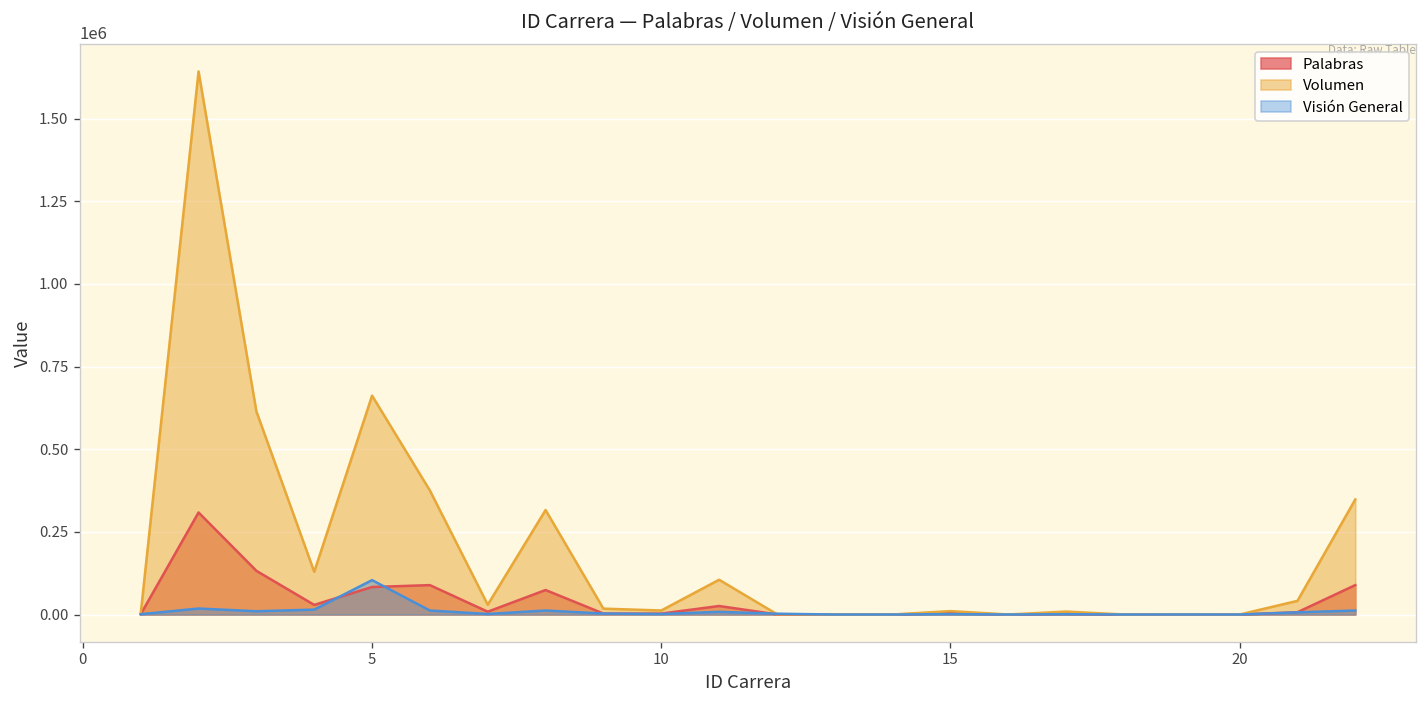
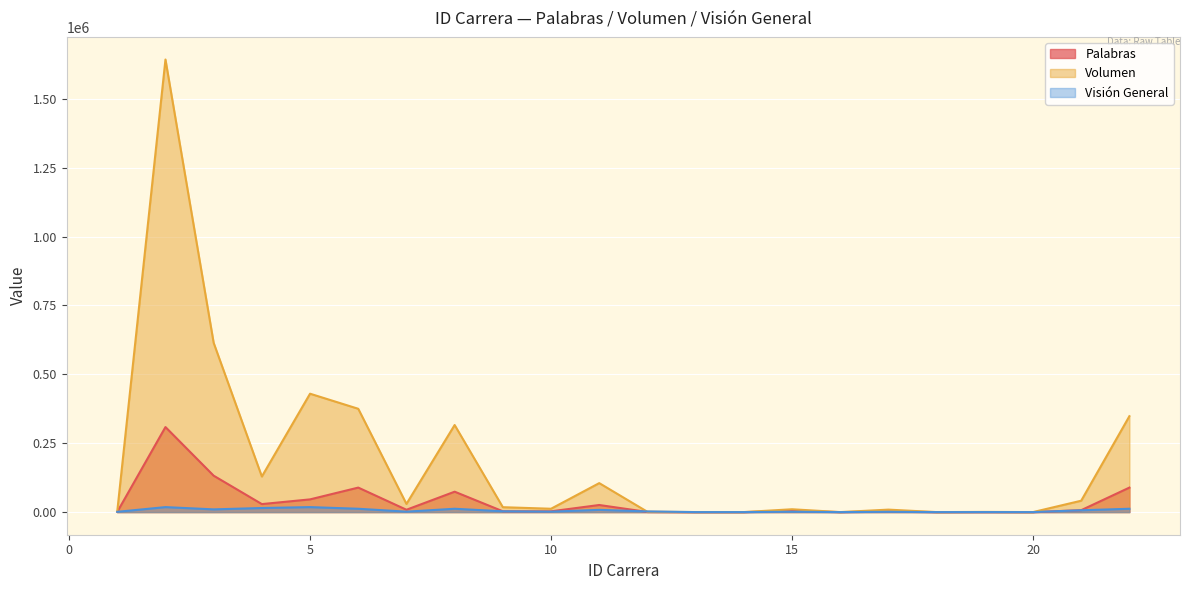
  {
    "Palabras": {
-     "5": 80000
+     "5": 50000
    },
    "Volumen": {
-     "5": 660000,
+     "5": 430000,
      "10": 10000
    },
    "Visión General": {
-     "5": 100000
+     "5": 20000
    }
  }
